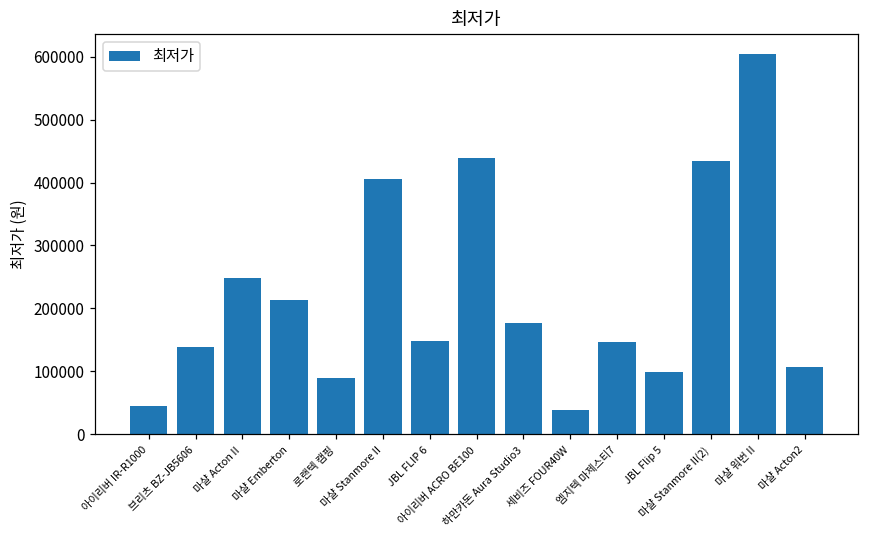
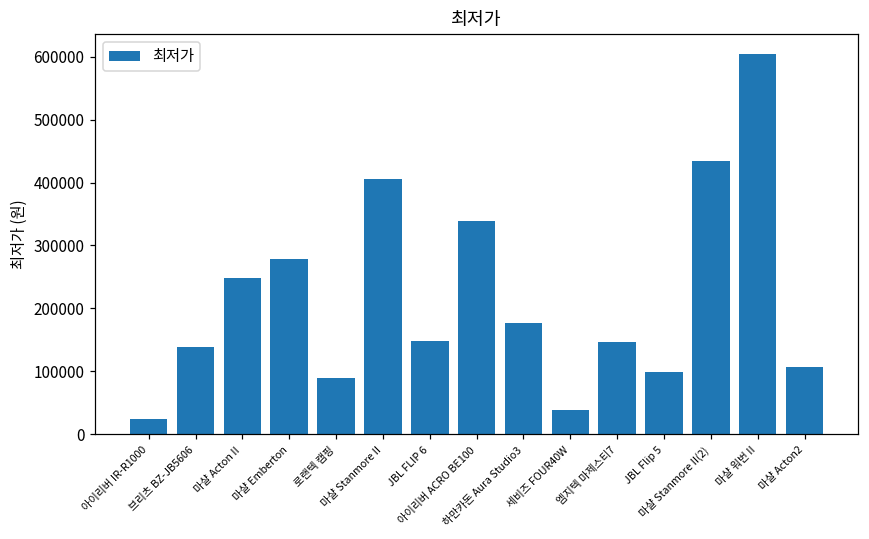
  {
-   "아이리버 IR-R1000": 40000,
+   "아이리버 IR-R1000": 20000,
    "브리츠 BZ-JB5606": 140000,
    "마샬 Acton II": 250000,
-   "마샬 Emberton": 210000,
+   "마샬 Emberton": 280000,
    "로랜텍 캠핑": 90000,
    "마샬 Stanmore II": 410000,
    "JBL FLIP 6": 150000,
-   "아이리버 ACRO BE100": 440000,
+   "아이리버 ACRO BE100": 340000,
    "하만카돈 Aura Studio3": 180000,
    "세비즈 FOUR40W": 40000,
    "엠지텍 마제스티7": 150000,
    "JBL Flip 5": 100000,
    "마샬 Stanmore II(2)": 430000,
    "마샬 워번 II": 610000,
    "마샬 Acton2": 110000
  }
